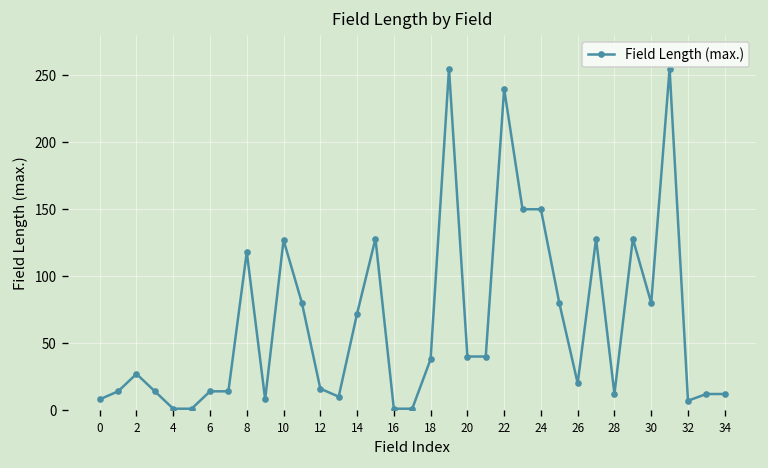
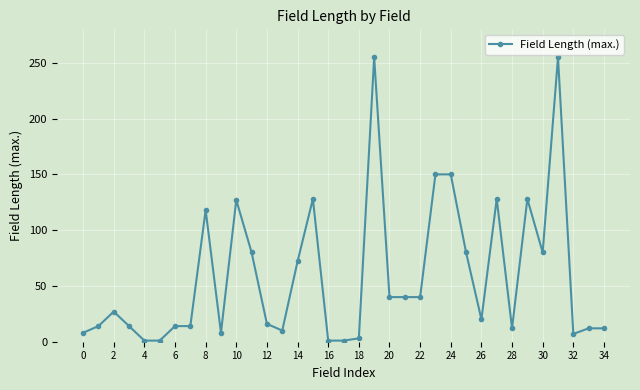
  {
    "0": 8,
    "2": 27,
    "4": 1,
    "6": 14,
    "8": 118,
    "10": 127,
    "12": 16,
    "14": 72,
    "16": 1,
-   "18": 38,
+   "18": 3,
    "20": 40,
-   "22": 240,
+   "22": 40,
    "24": 150,
    "26": 20,
    "28": 12,
    "30": 80,
    "32": 7,
    "34": 12
  }
